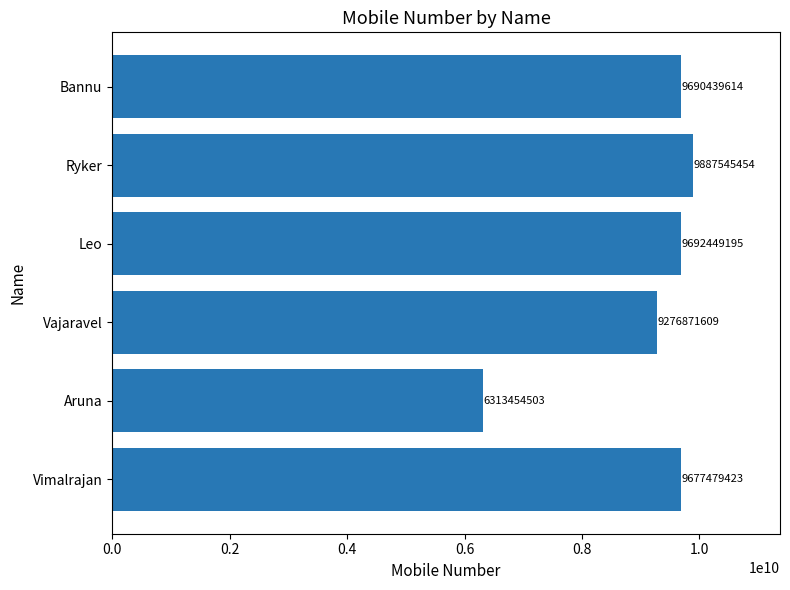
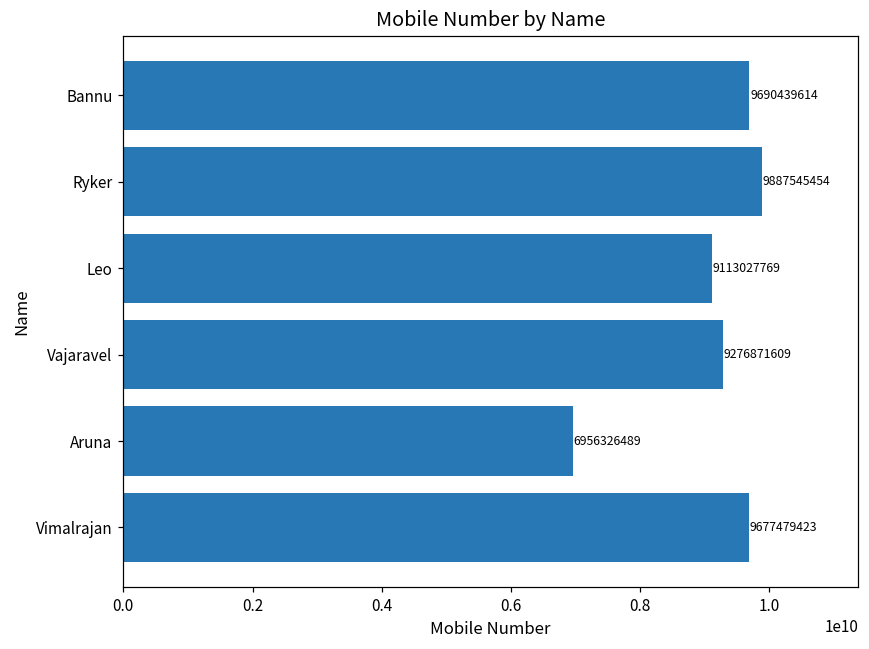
  {
    "Bannu": 9690439614,
    "Ryker": 9887545454,
-   "Leo": 9692449195,
+   "Leo": 9113027769,
    "Vajaravel": 9276871609,
-   "Aruna": 6313454503,
+   "Aruna": 6956326489,
    "Vimalrajan": 9677479423
  }
